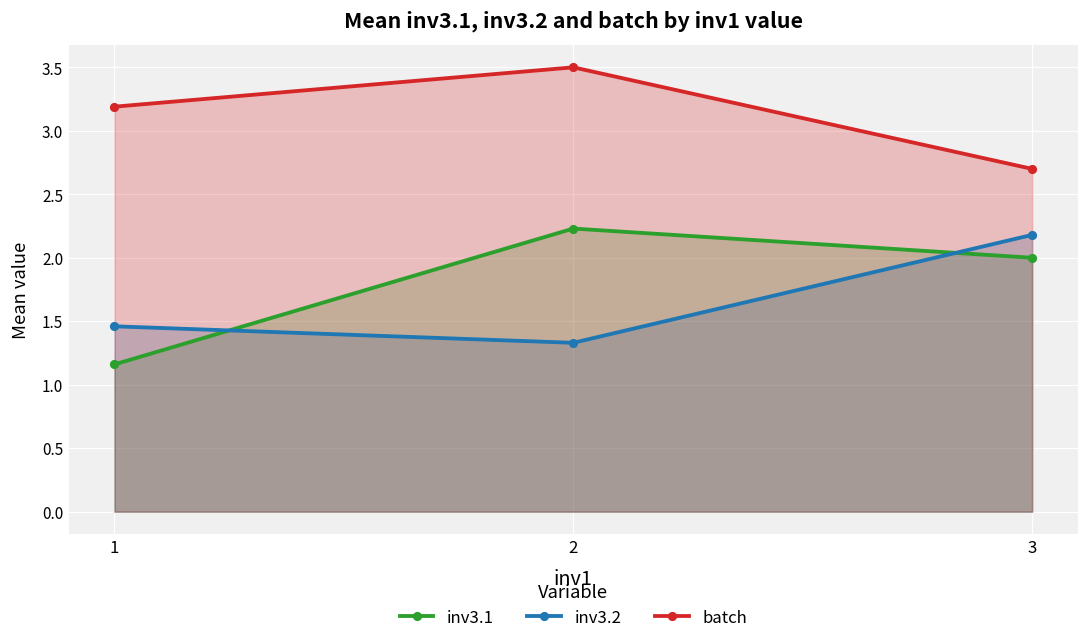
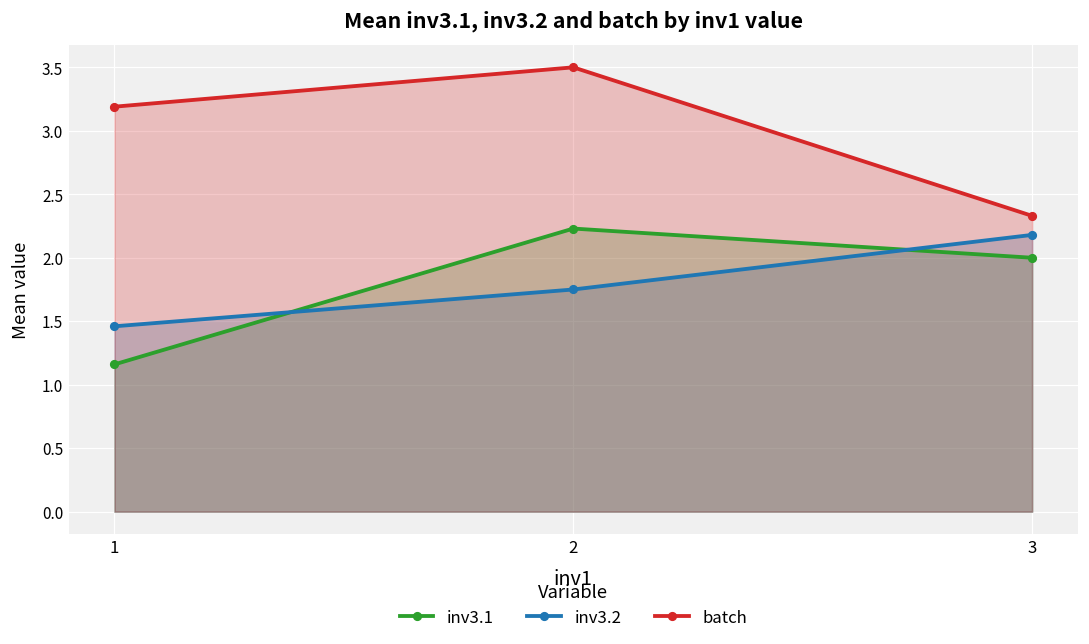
  {
    "inv3.1": {
      "1": 1.16,
      "2": 2.23,
      "3": 2.00
    },
    "inv3.2": {
      "1": 1.46,
-     "2": 1.33,
+     "2": 1.75,
      "3": 2.18
    },
    "batch": {
      "1": 3.19,
      "2": 3.50,
-     "3": 2.70
+     "3": 2.33
    }
  }
